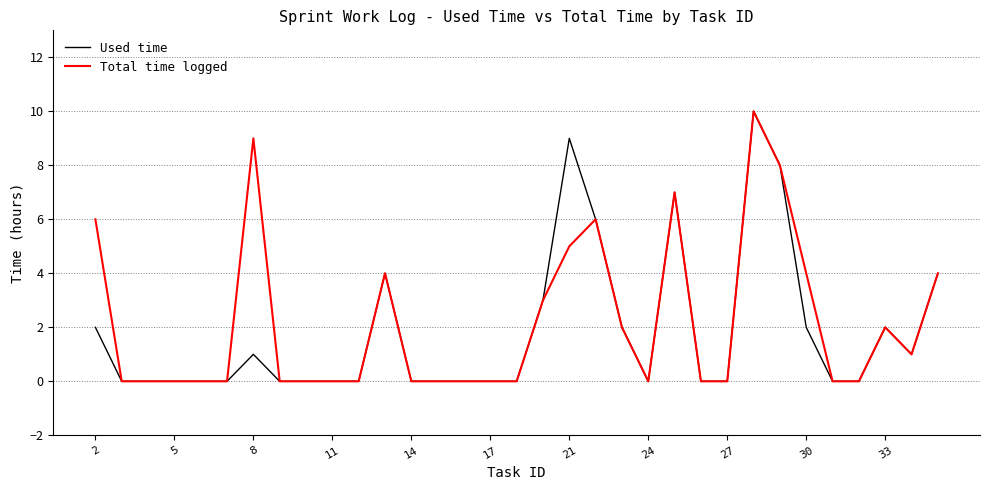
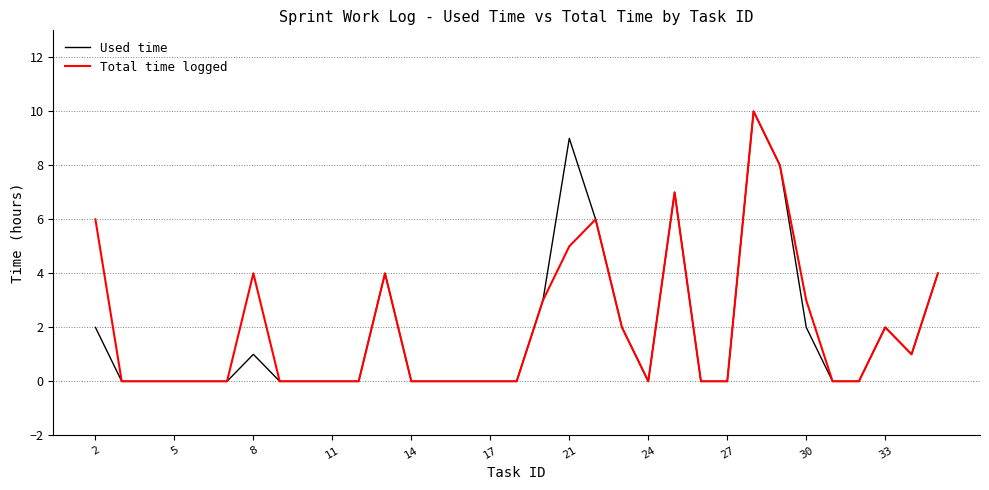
  {
    "Used time": {
      "2": 2,
      "8": 1,
      "21": 9,
      "30": 2
    },
    "Total time logged": {
      "2": 6,
-     "8": 9,
+     "8": 4,
      "21": 5,
-     "30": 4
+     "30": 3
    }
  }
